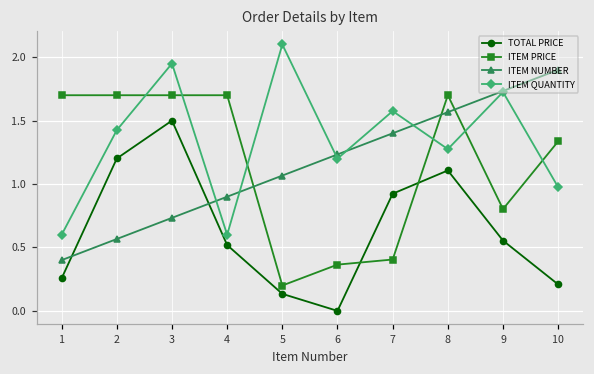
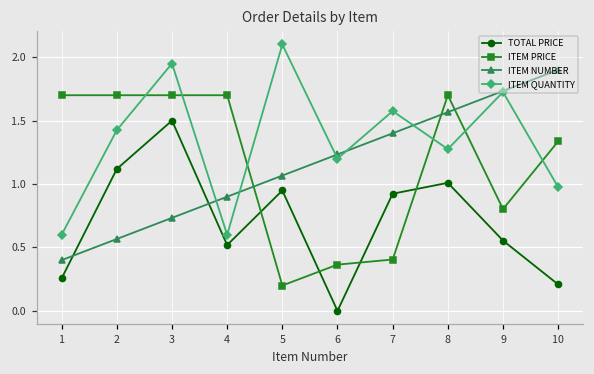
  {
    "TOTAL PRICE": {
      "1": 0.26,
-     "2": 1.20,
+     "2": 1.12,
      "3": 1.50,
      "4": 0.52,
-     "5": 0.13,
+     "5": 0.95,
      "6": 0.00,
      "7": 0.92,
-     "8": 1.11,
+     "8": 1.01,
      "9": 0.55,
      "10": 0.21
    }
  }
